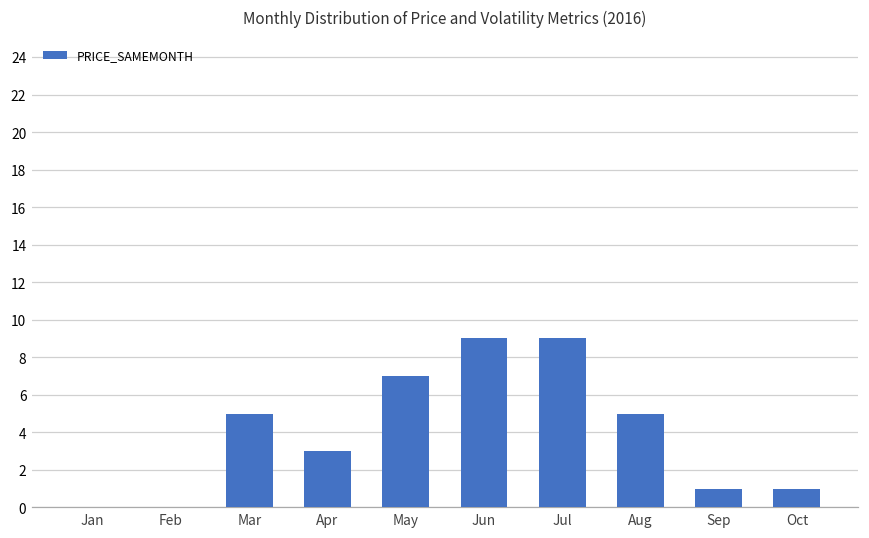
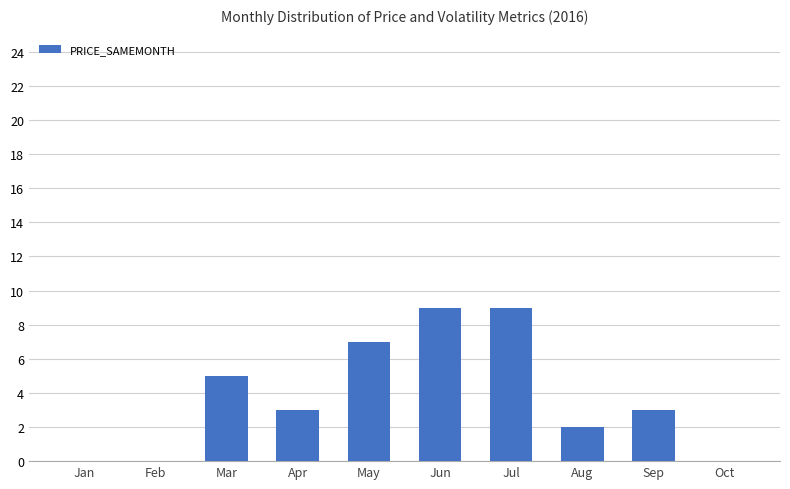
  {
    "Jan": 0,
    "Feb": 0,
    "Mar": 5,
    "Apr": 3,
    "May": 7,
    "Jun": 9,
    "Jul": 9,
-   "Aug": 5,
-   "Sep": 1,
-   "Oct": 1
+   "Aug": 2,
+   "Sep": 3,
+   "Oct": 0
  }
